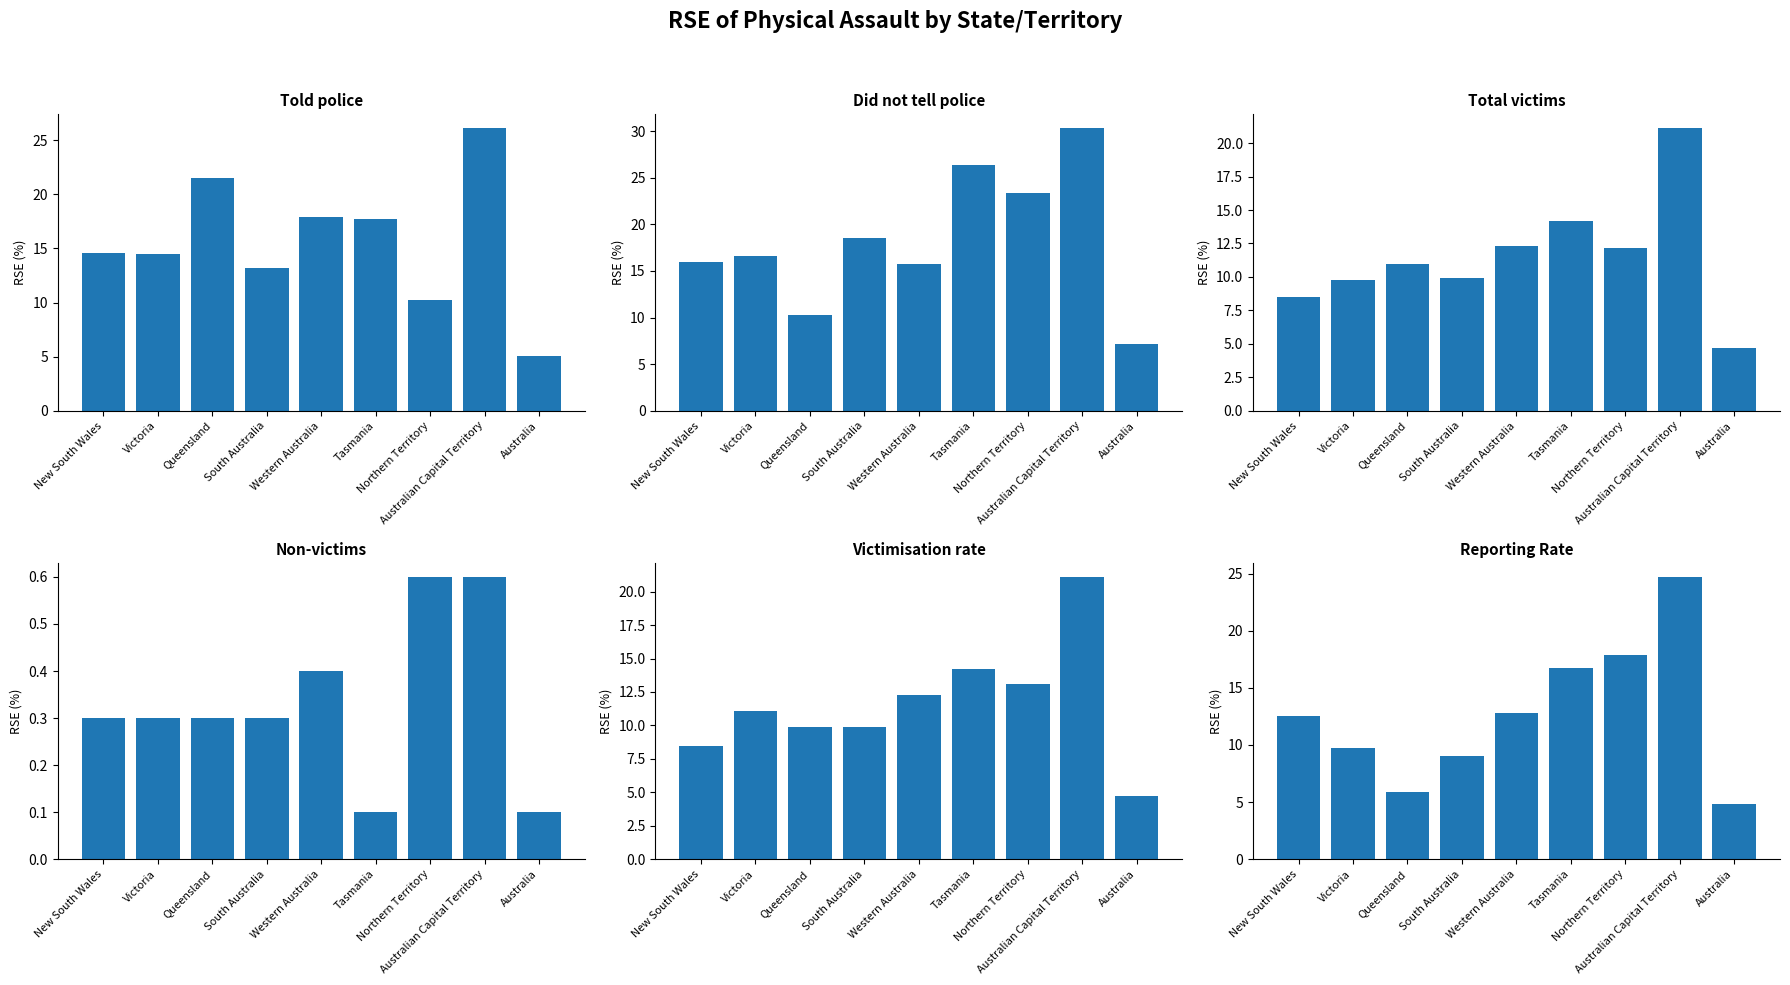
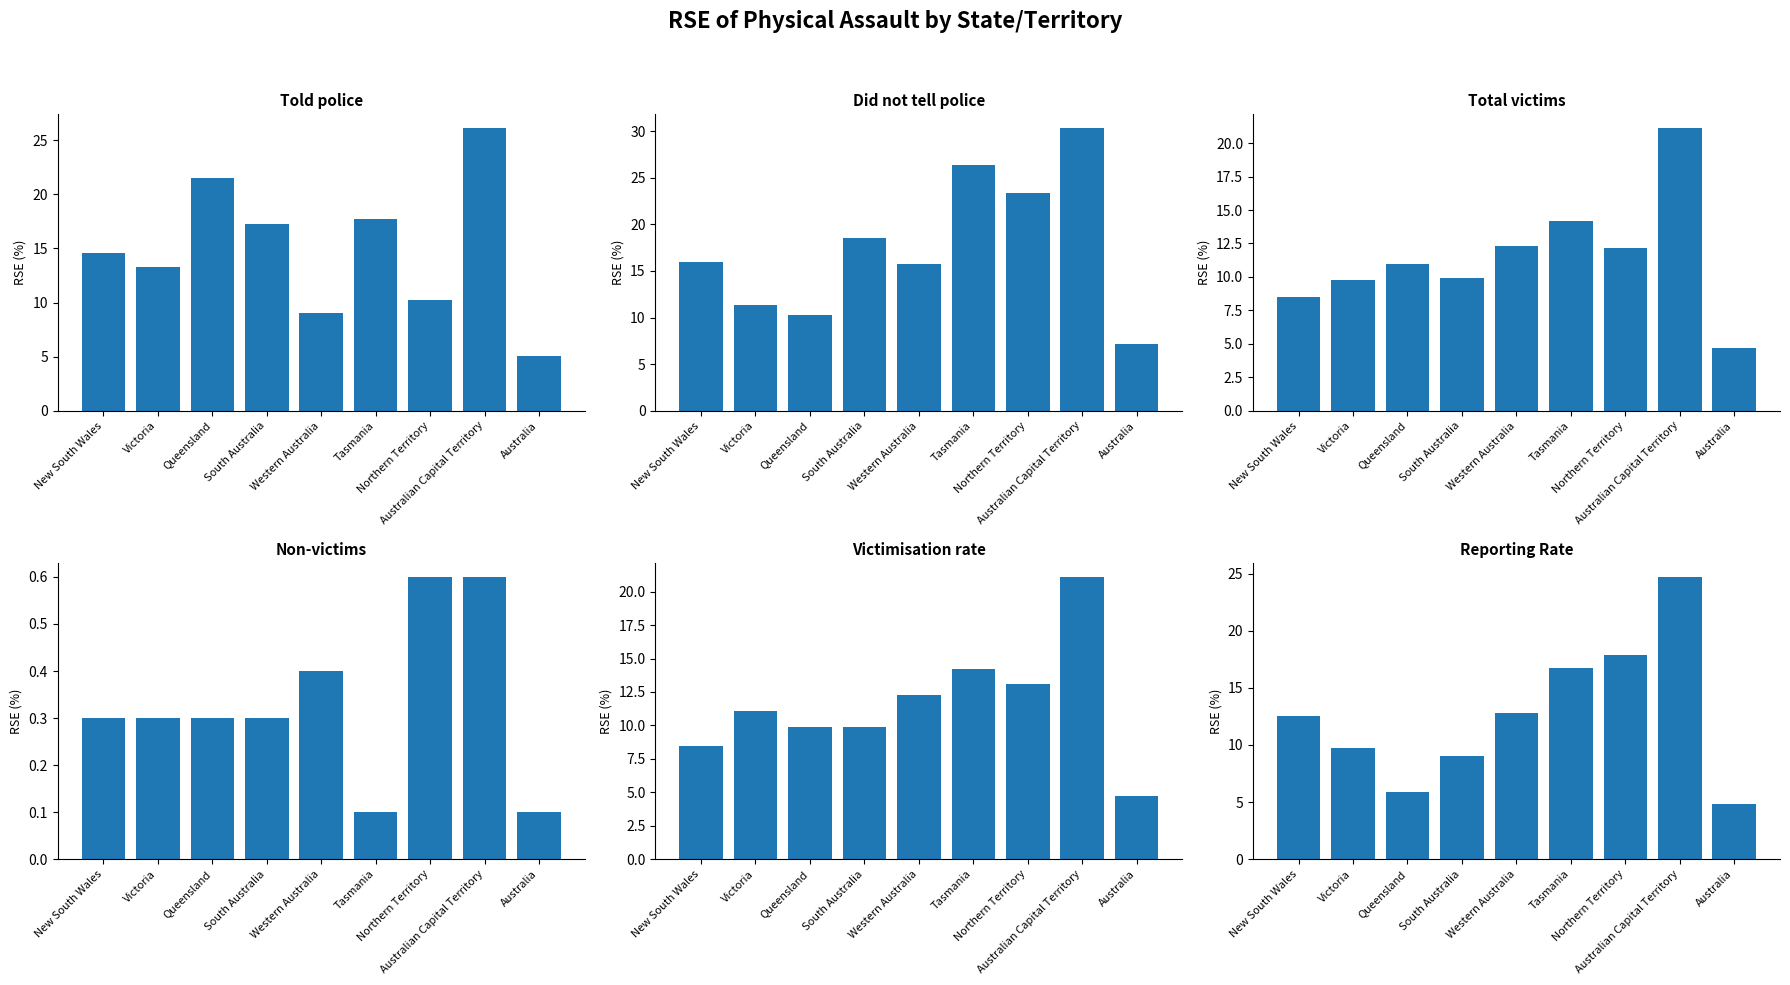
  {
    "Told police": {
      "New South Wales": 14.6,
-     "Victoria": 14.5,
+     "Victoria": 13.3,
      "Queensland": 21.5,
-     "South Australia": 13.2,
-     "Western Australia": 17.9,
+     "South Australia": 17.3,
+     "Western Australia": 9.0,
      "Tasmania": 17.7,
      "Northern Territory": 10.2,
      "Australian Capital Territory": 26.1,
      "Australia": 5.1
    },
    "Did not tell police": {
      "New South Wales": 16,
-     "Victoria": 17,
+     "Victoria": 11,
      "Queensland": 10,
      "South Australia": 19,
      "Western Australia": 16,
      "Tasmania": 26,
      "Northern Territory": 23,
      "Australian Capital Territory": 30,
      "Australia": 7
    },
    "Total victims": {
      "New South Wales": 8.5,
      "Victoria": 9.8,
      "Queensland": 11.0,
      "South Australia": 9.9,
      "Western Australia": 12.3,
      "Tasmania": 14.2,
      "Northern Territory": 12.2,
      "Australian Capital Territory": 21.1,
      "Australia": 4.7
    },
    "Non-victims": {
      "New South Wales": 0.30,
      "Victoria": 0.30,
      "Queensland": 0.30,
      "South Australia": 0.30,
      "Western Australia": 0.40,
      "Tasmania": 0.10,
      "Northern Territory": 0.60,
      "Australian Capital Territory": 0.60,
      "Australia": 0.10
    },
    "Victimisation rate": {
      "New South Wales": 8.5,
      "Victoria": 11.1,
      "Queensland": 9.9,
      "South Australia": 9.9,
      "Western Australia": 12.3,
      "Tasmania": 14.2,
      "Northern Territory": 13.1,
      "Australian Capital Territory": 21.1,
      "Australia": 4.7
    },
    "Reporting Rate": {
      "New South Wales": 12.5,
      "Victoria": 9.7,
      "Queensland": 5.9,
      "South Australia": 9.0,
      "Western Australia": 12.8,
      "Tasmania": 16.7,
      "Northern Territory": 17.9,
      "Australian Capital Territory": 24.7,
      "Australia": 4.8
    }
  }
